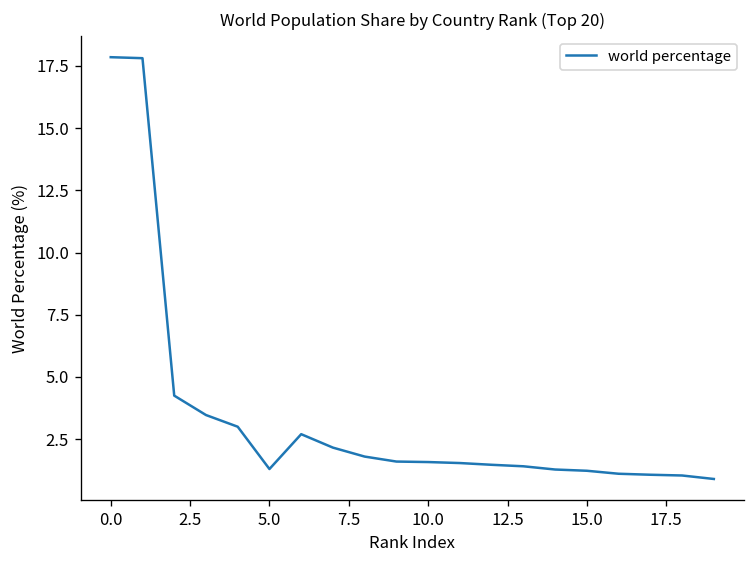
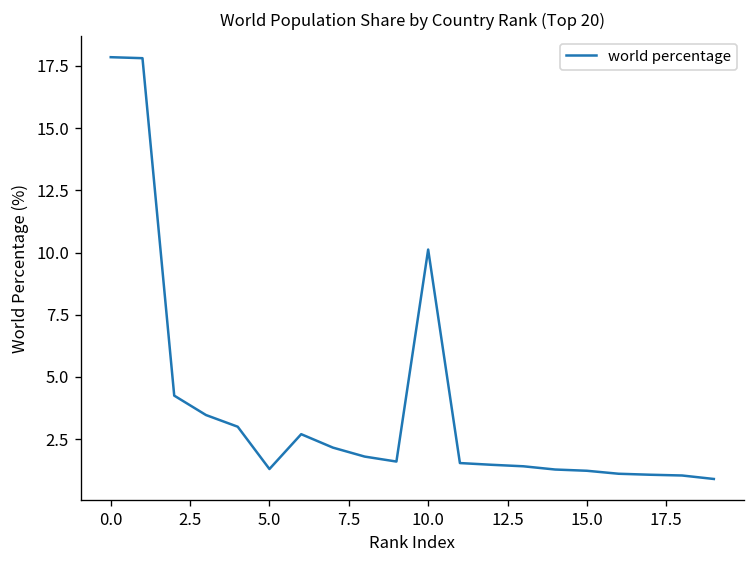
  {
    "0.0": 17.9,
    "5.0": 1.3,
-   "10.0": 1.6,
+   "10.0": 10.1,
    "15.0": 1.2
  }
